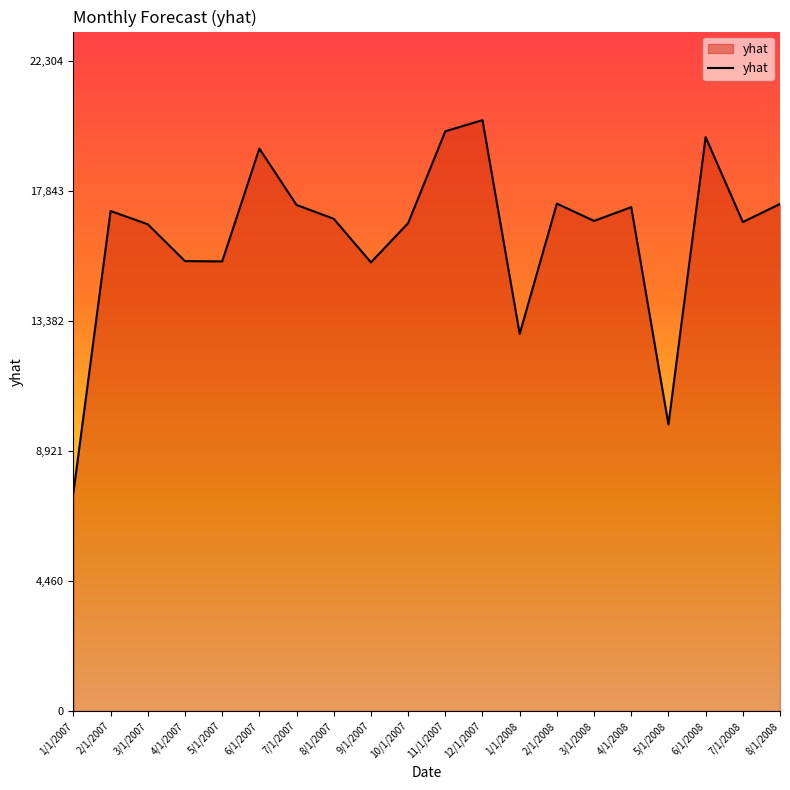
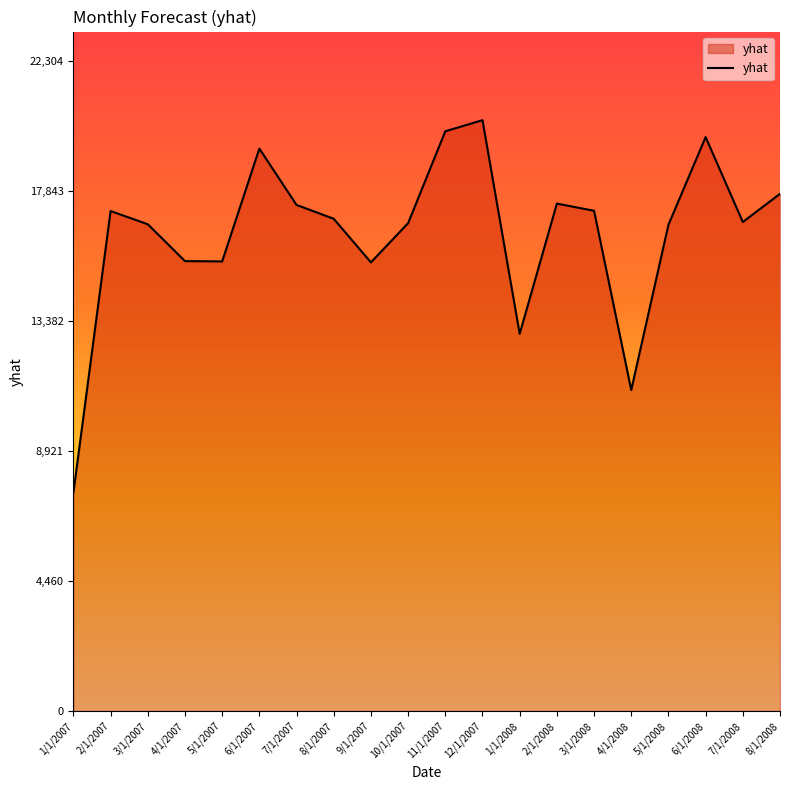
  {
    "1/1/2007": "7,500",
    "2/1/2007": "17,200",
    "3/1/2007": "16,700",
    "4/1/2007": "15,400",
    "5/1/2007": "15,400",
    "6/1/2007": "19,300",
    "7/1/2007": "17,400",
    "8/1/2007": "16,900",
    "9/1/2007": "15,400",
    "10/1/2007": "16,700",
    "11/1/2007": "19,900",
    "12/1/2007": "20,300",
    "1/1/2008": "12,900",
    "2/1/2008": "17,400",
-   "3/1/2008": "16,800",
-   "4/1/2008": "17,300",
-   "5/1/2008": "9,800",
+   "3/1/2008": "17,200",
+   "4/1/2008": "11,000",
+   "5/1/2008": "16,700",
    "6/1/2008": "19,700",
    "7/1/2008": "16,800",
-   "8/1/2008": "17,400"
+   "8/1/2008": "17,700"
  }
